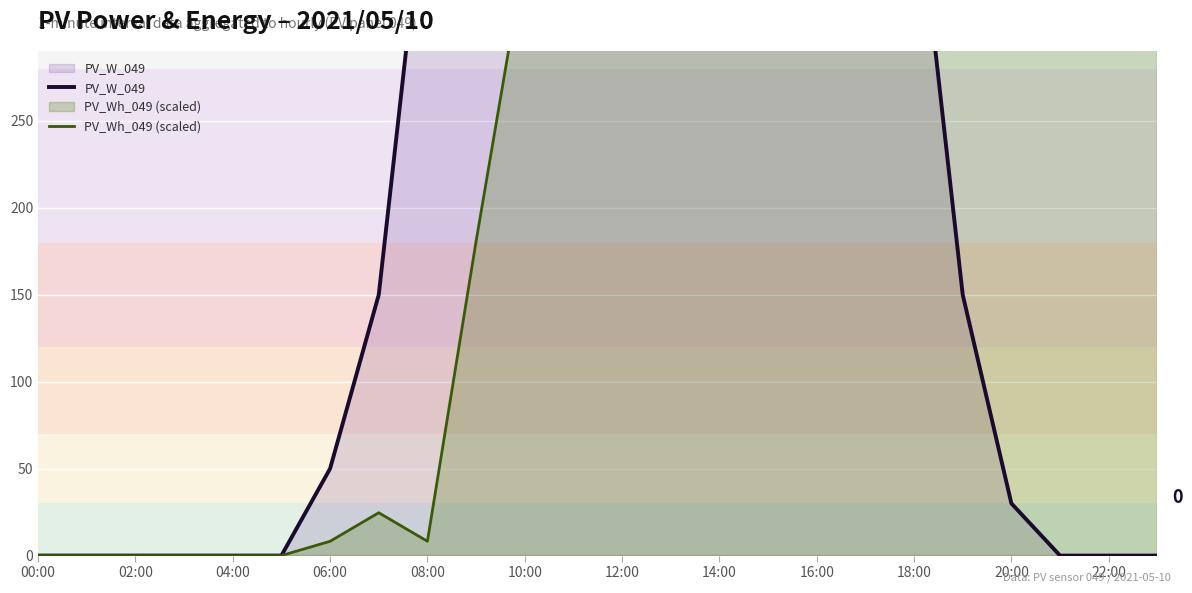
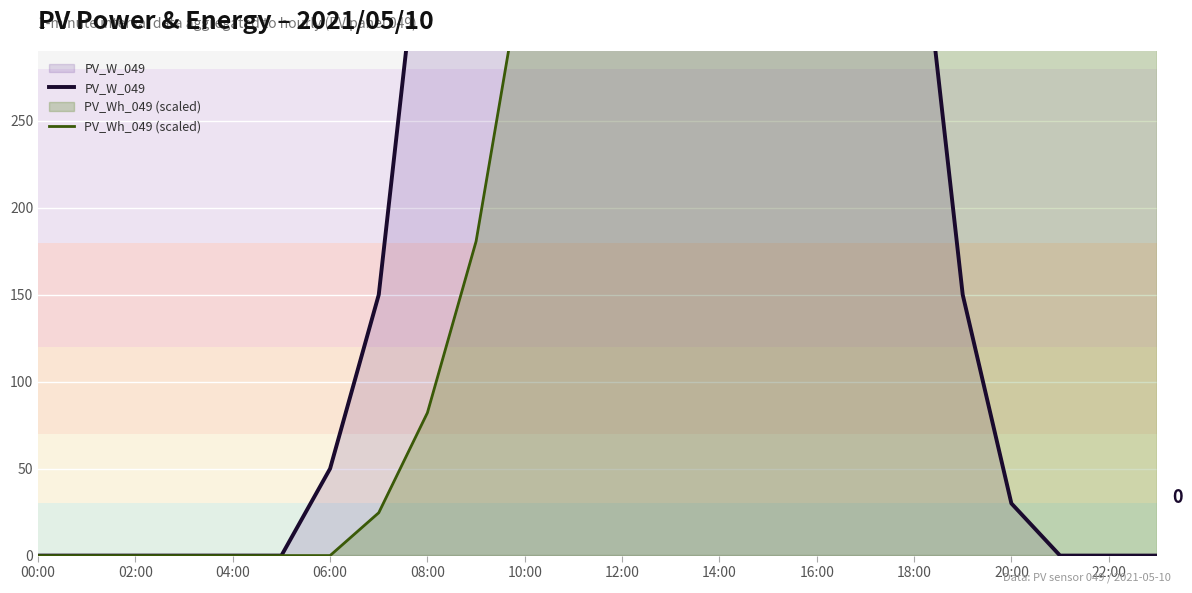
  {
    "PV_Wh_049 (scaled)": {
-     "06:00": 8,
-     "08:00": 8
+     "06:00": 0,
+     "08:00": 82
    }
  }
